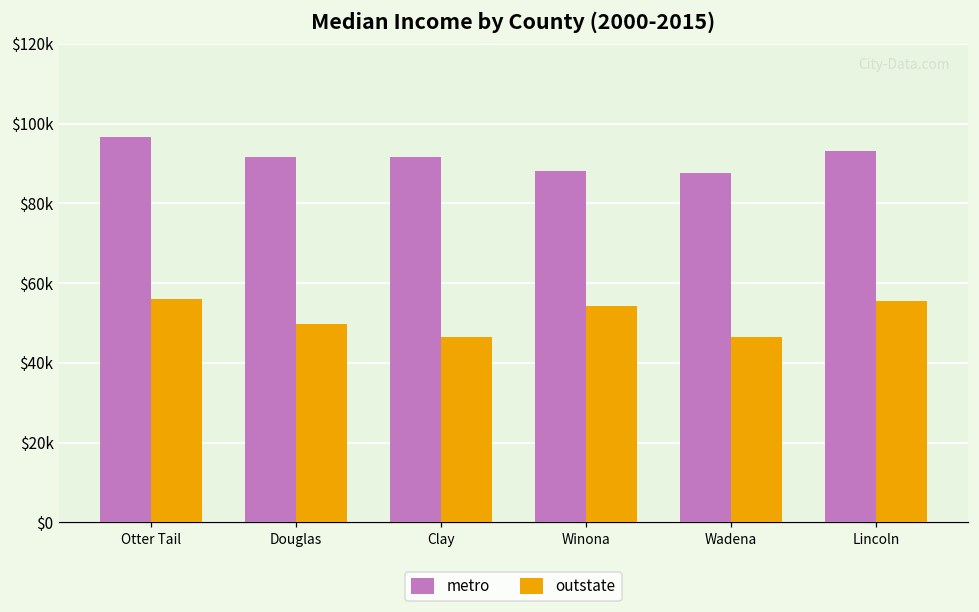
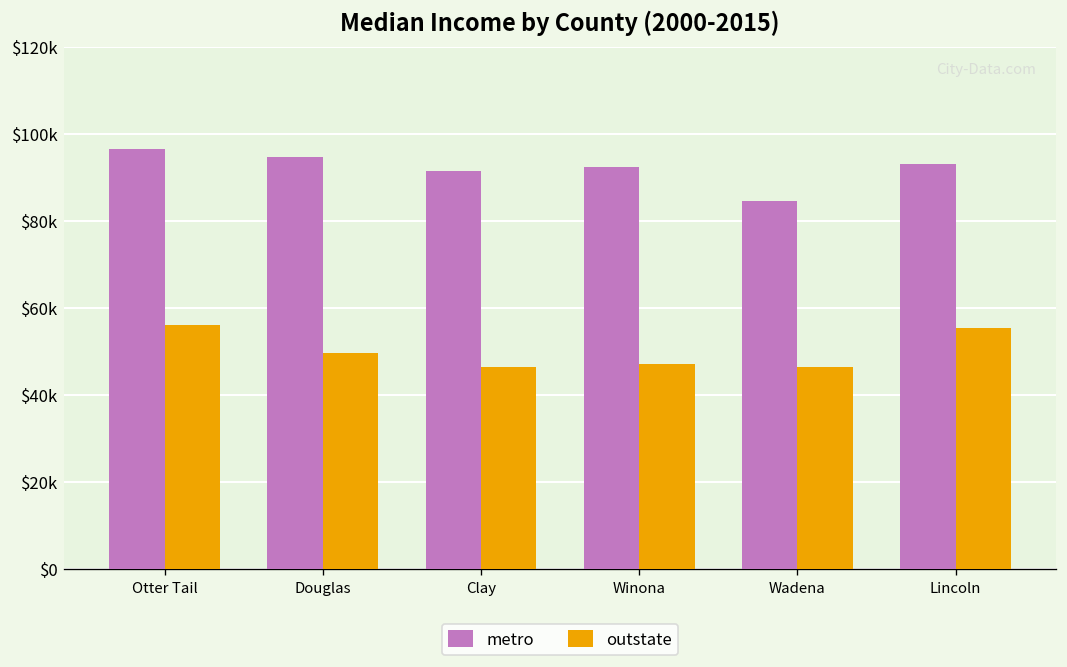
  {
    "metro": {
      "Otter Tail": "$97000",
-     "Douglas": "$92000",
+     "Douglas": "$95000",
      "Clay": "$92000",
-     "Winona": "$88000",
-     "Wadena": "$88000",
+     "Winona": "$93000",
+     "Wadena": "$85000",
      "Lincoln": "$93000"
    },
    "outstate": {
      "Otter Tail": "$56000",
      "Douglas": "$50000",
      "Clay": "$47000",
-     "Winona": "$54000",
+     "Winona": "$47000",
      "Wadena": "$46000",
      "Lincoln": "$55000"
    }
  }
